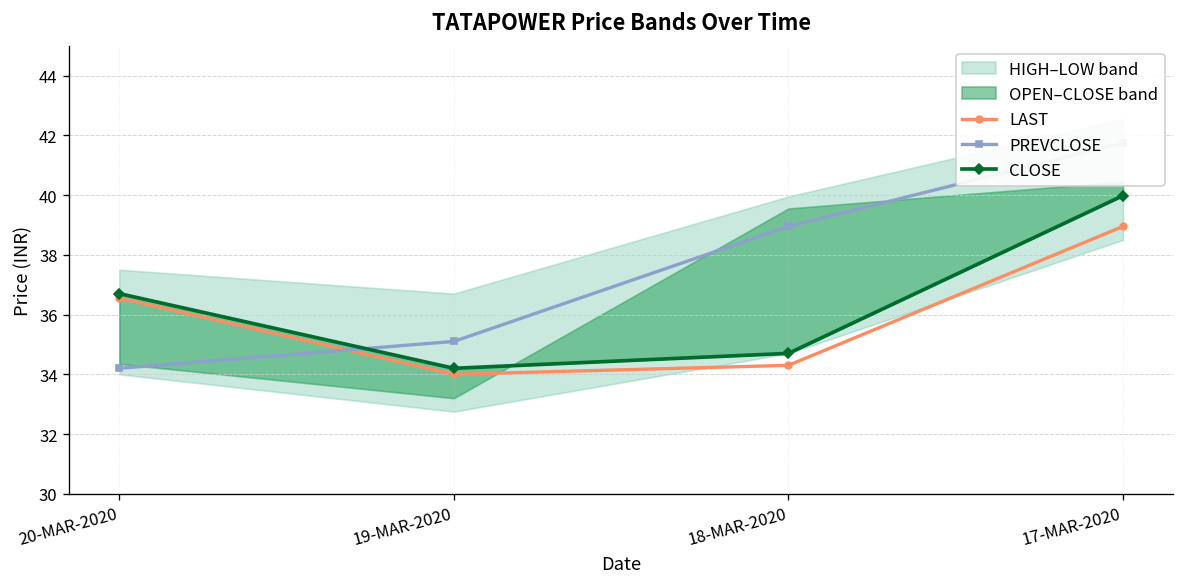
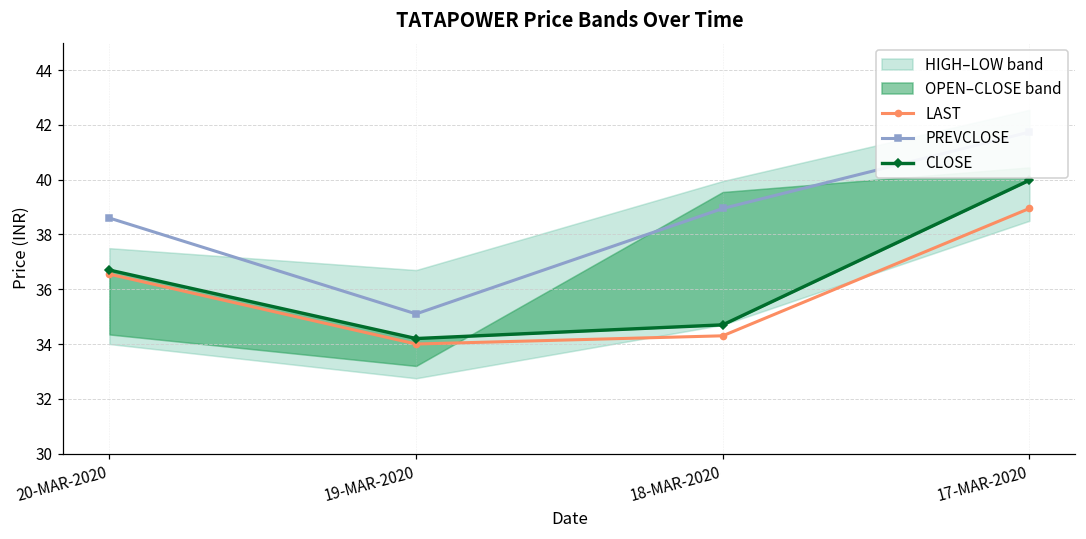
  {
    "LAST": {
      "20-MAR-2020": 36.6,
      "19-MAR-2020": 34.0,
      "18-MAR-2020": 34.3,
      "17-MAR-2020": 39.0
    },
    "PREVCLOSE": {
-     "20-MAR-2020": 34.2,
+     "20-MAR-2020": 38.6,
      "19-MAR-2020": 35.1,
      "18-MAR-2020": 39.0
    },
    "CLOSE": {
      "18-MAR-2020": 34.7,
      "17-MAR-2020": 40.0
    }
  }
